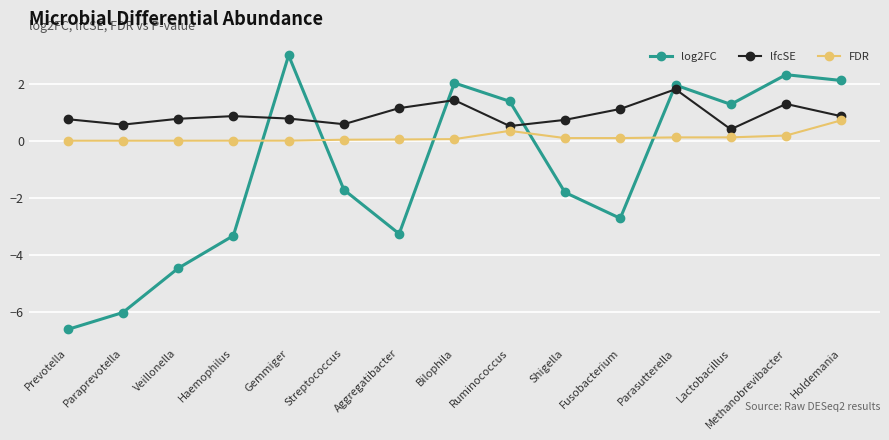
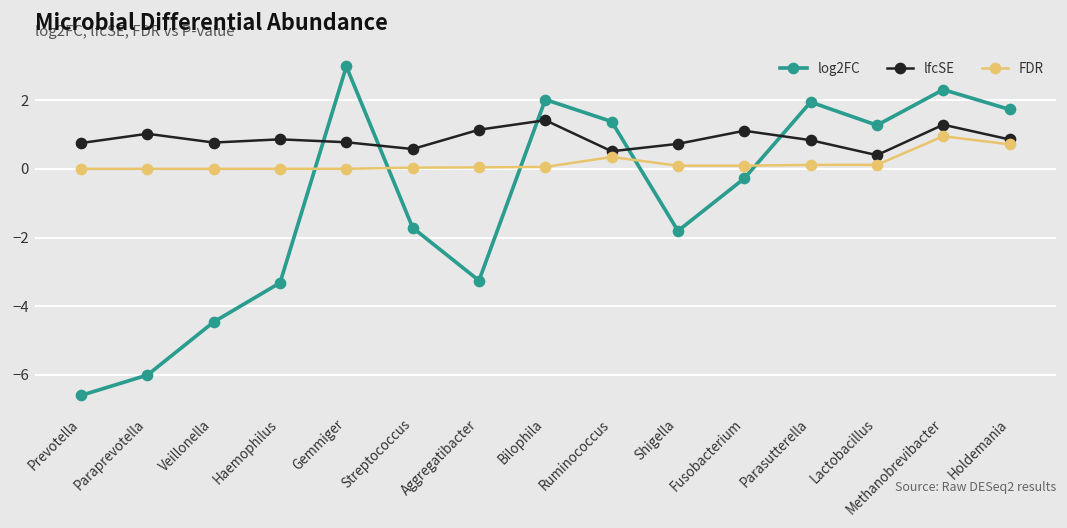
  {
    "log2FC": {
      "Prevotella": -6.6,
      "Paraprevotella": -6.0,
      "Veillonella": -4.5,
      "Haemophilus": -3.3,
      "Gemmiger": 3.0,
      "Streptococcus": -1.7,
      "Aggregatibacter": -3.3,
      "Bilophila": 2.0,
      "Ruminococcus": 1.4,
      "Shigella": -1.8,
-     "Fusobacterium": -2.7,
+     "Fusobacterium": -0.3,
      "Parasutterella": 1.9,
      "Lactobacillus": 1.3,
      "Methanobrevibacter": 2.3,
-     "Holdemania": 2.1
+     "Holdemania": 1.7
    },
    "lfcSE": {
      "Prevotella": 0.8,
-     "Paraprevotella": 0.6,
+     "Paraprevotella": 1.0,
      "Veillonella": 0.8,
      "Haemophilus": 0.9,
      "Gemmiger": 0.8,
      "Streptococcus": 0.6,
      "Aggregatibacter": 1.1,
      "Bilophila": 1.4,
      "Ruminococcus": 0.5,
      "Shigella": 0.7,
      "Fusobacterium": 1.1,
-     "Parasutterella": 1.8,
+     "Parasutterella": 0.8,
      "Lactobacillus": 0.4,
      "Methanobrevibacter": 1.3,
      "Holdemania": 0.9
    },
    "FDR": {
      "Prevotella": 0.0,
      "Paraprevotella": 0.0,
      "Veillonella": 0.0,
      "Haemophilus": 0.0,
      "Gemmiger": 0.0,
      "Streptococcus": 0.0,
      "Aggregatibacter": 0.0,
      "Bilophila": 0.1,
      "Ruminococcus": 0.3,
      "Shigella": 0.1,
      "Fusobacterium": 0.1,
      "Parasutterella": 0.1,
      "Lactobacillus": 0.1,
-     "Methanobrevibacter": 0.2,
+     "Methanobrevibacter": 1.0,
      "Holdemania": 0.7
    }
  }
